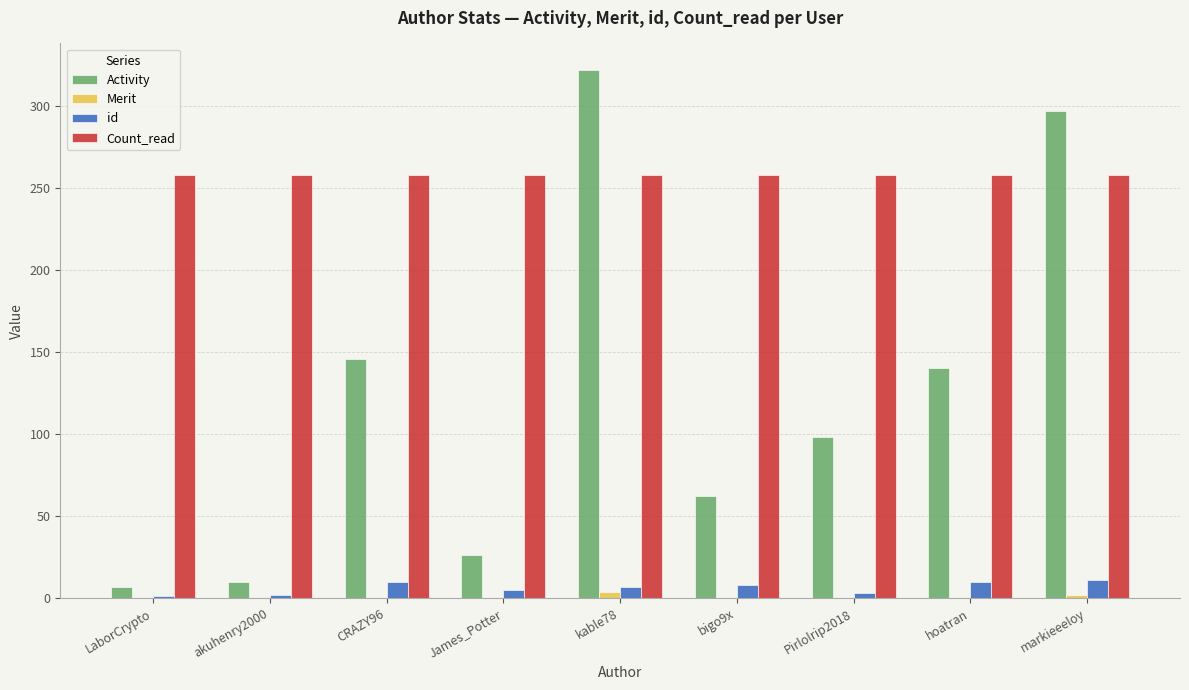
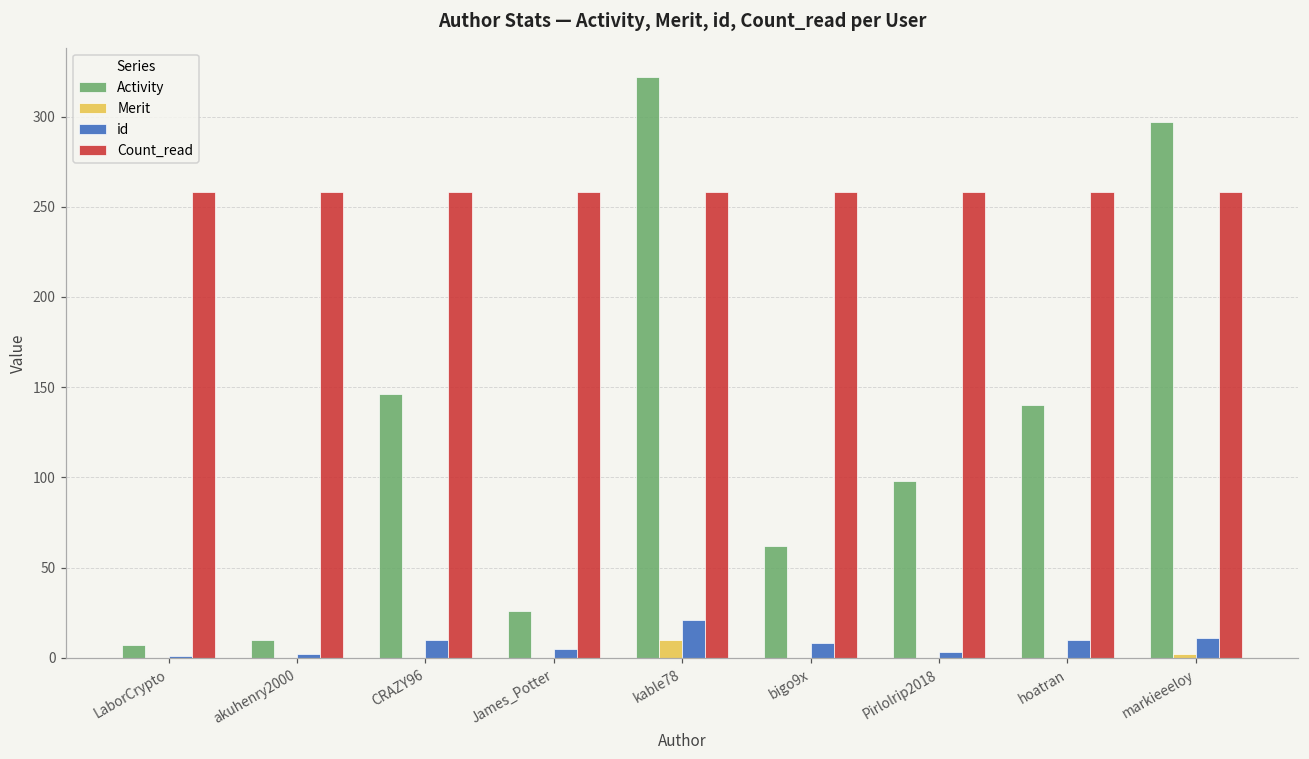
  {
    "Activity": {
      "LaborCrypto": 7,
      "akuhenry2000": 10,
      "CRAZY96": 146,
      "James_Potter": 26,
      "kable78": 322,
      "bigo9x": 62,
      "Pirlolrip2018": 98,
      "hoatran": 140,
      "markieeeloy": 297
    },
    "Merit": {
      "LaborCrypto": 0,
      "akuhenry2000": 0,
      "CRAZY96": 0,
      "James_Potter": 0,
-     "kable78": 4,
+     "kable78": 10,
      "bigo9x": 0,
      "Pirlolrip2018": 0,
      "hoatran": 0,
      "markieeeloy": 2
    },
    "id": {
      "akuhenry2000": 2,
      "CRAZY96": 10,
      "James_Potter": 5,
-     "kable78": 7,
+     "kable78": 21,
      "bigo9x": 8,
      "Pirlolrip2018": 3,
      "hoatran": 10,
      "markieeeloy": 11
    },
    "Count_read": {
      "LaborCrypto": 258,
      "akuhenry2000": 258,
      "CRAZY96": 258,
      "James_Potter": 258,
      "kable78": 258,
      "bigo9x": 258,
      "Pirlolrip2018": 258,
      "hoatran": 258,
      "markieeeloy": 258
    }
  }
